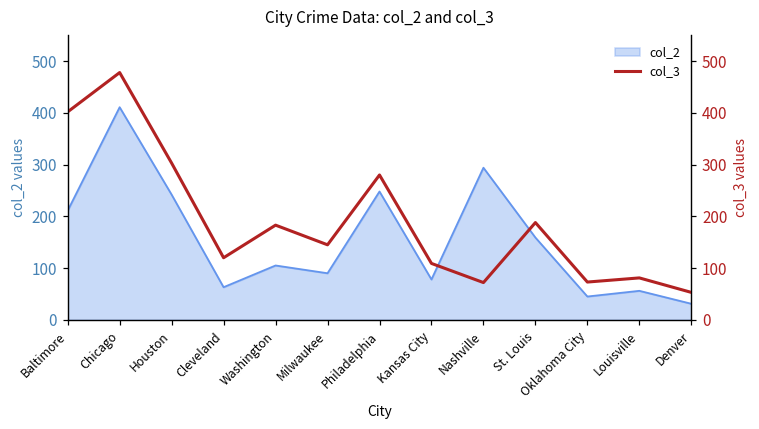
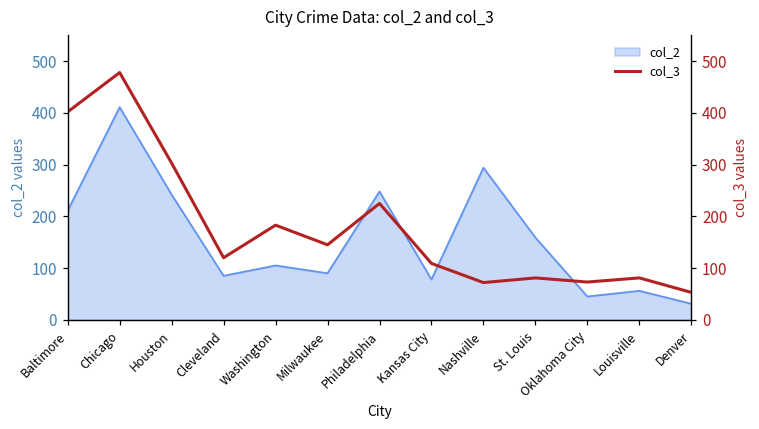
  {
    "col_2": {
      "Baltimore": 210,
      "Chicago": 410,
      "Houston": 240,
-     "Cleveland": 60,
+     "Cleveland": 90,
      "Washington": 110,
      "Milwaukee": 90,
      "Philadelphia": 250,
      "Kansas City": 80,
      "Nashville": 290,
      "St. Louis": 160,
      "Oklahoma City": 50,
      "Louisville": 60,
      "Denver": 30
    },
    "col_3": {
      "Baltimore": 400,
      "Chicago": 480,
      "Houston": 300,
      "Cleveland": 120,
      "Washington": 180,
      "Milwaukee": 150,
-     "Philadelphia": 280,
+     "Philadelphia": 230,
      "Kansas City": 110,
      "Nashville": 70,
-     "St. Louis": 190,
+     "St. Louis": 80,
      "Oklahoma City": 70,
      "Louisville": 80,
      "Denver": 50
    }
  }
